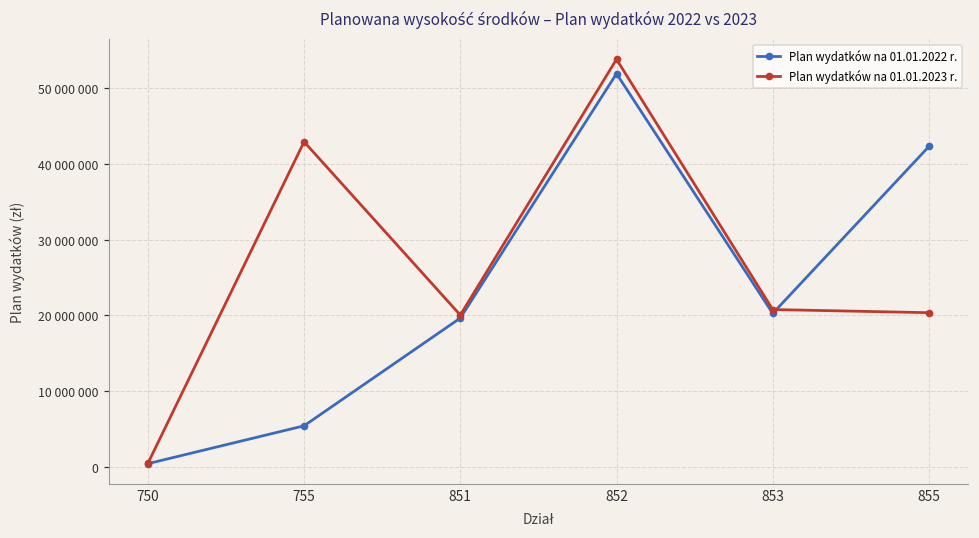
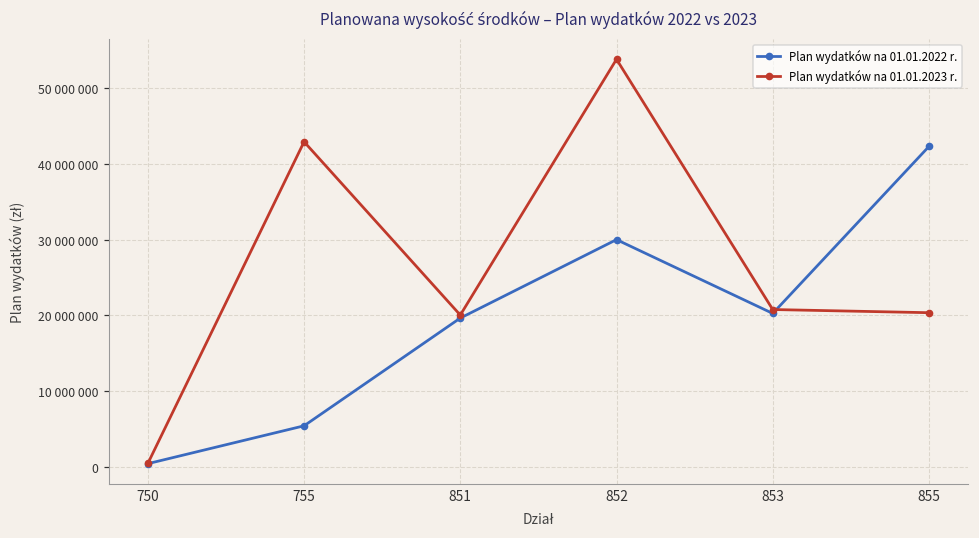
  {
    "Plan wydatków na 01.01.2022 r.": {
      "755": 5000000,
      "851": 20000000,
-     "852": 52000000,
+     "852": 30000000,
      "853": 20000000,
      "855": 42000000
    },
    "Plan wydatków na 01.01.2023 r.": {
      "755": 43000000,
      "851": 20000000,
      "852": 54000000,
      "853": 21000000,
      "855": 20000000
    }
  }
